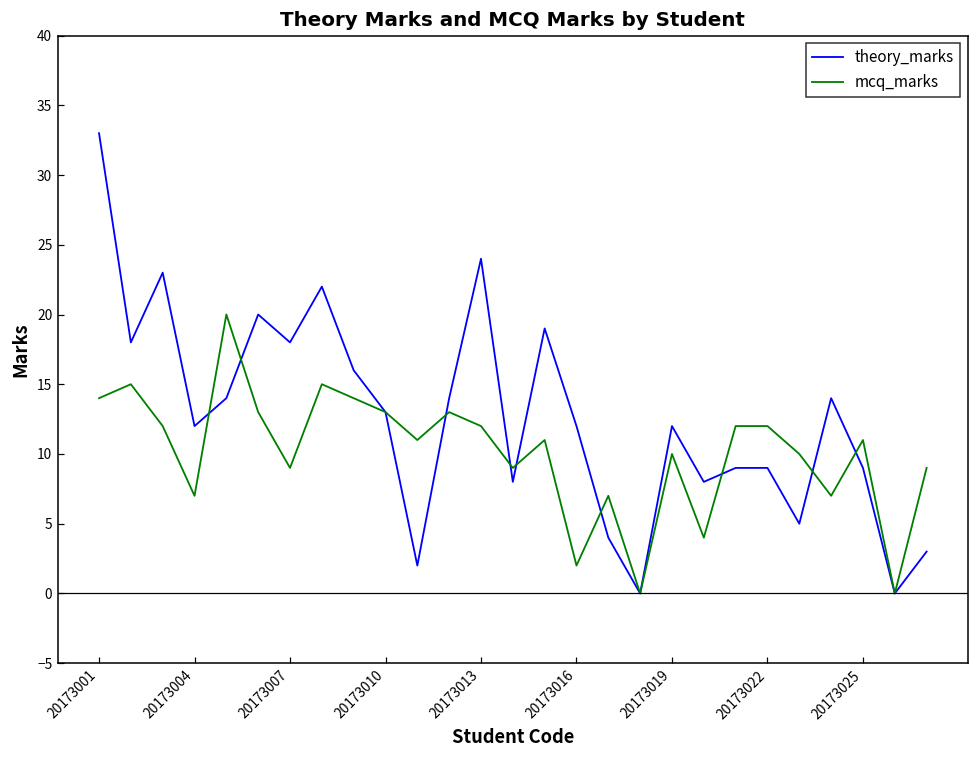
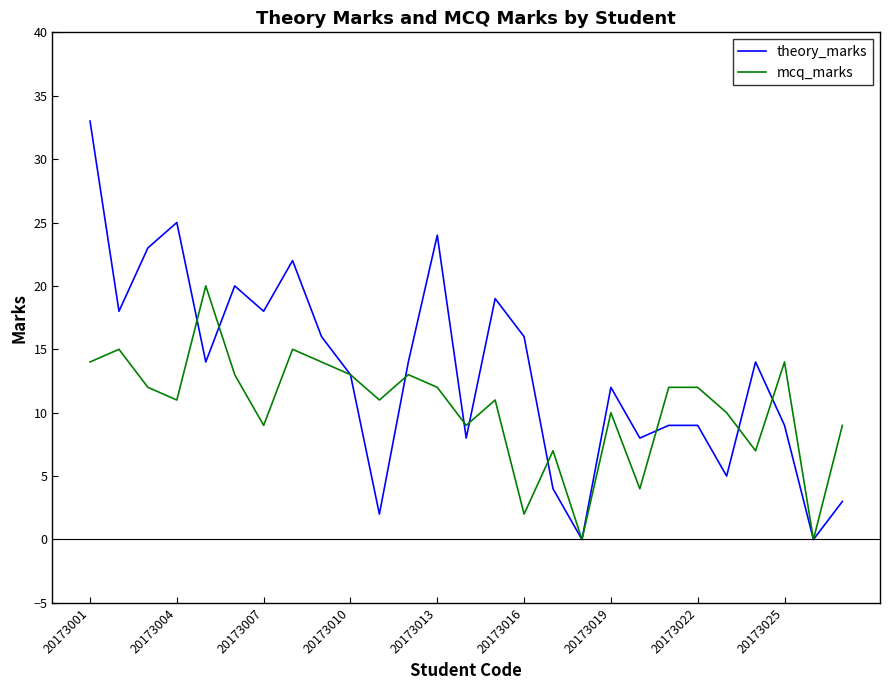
  {
    "theory_marks": {
      "20173001": 33,
-     "20173004": 12,
+     "20173004": 25,
      "20173007": 18,
      "20173013": 24,
-     "20173016": 12,
+     "20173016": 16,
      "20173019": 12,
      "20173022": 9,
      "20173025": 9
    },
    "mcq_marks": {
      "20173001": 14,
-     "20173004": 7,
+     "20173004": 11,
      "20173007": 9,
      "20173013": 12,
      "20173016": 2,
      "20173019": 10,
      "20173022": 12,
-     "20173025": 11
+     "20173025": 14
    }
  }
